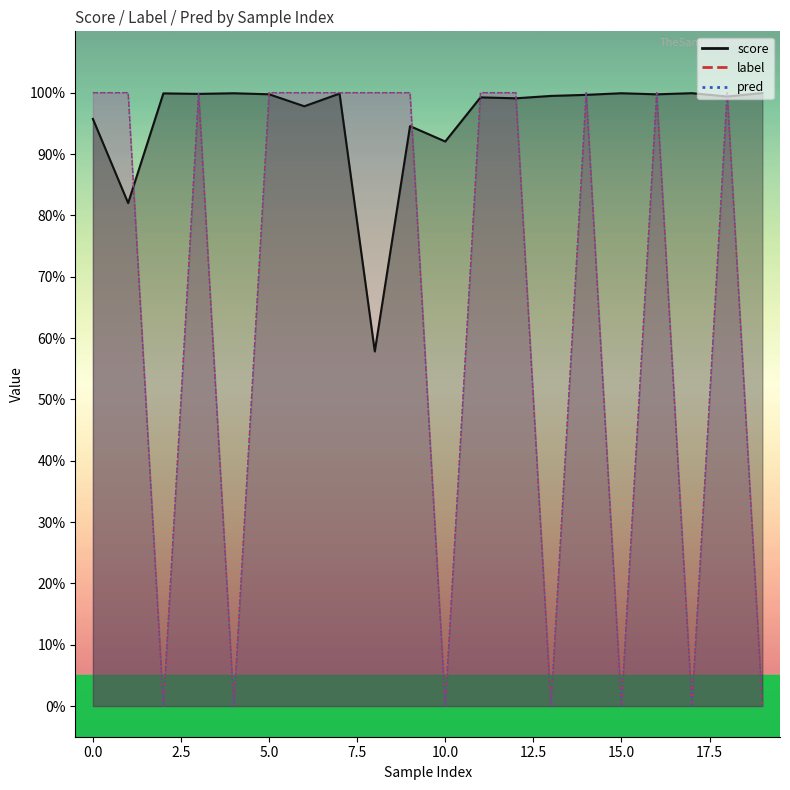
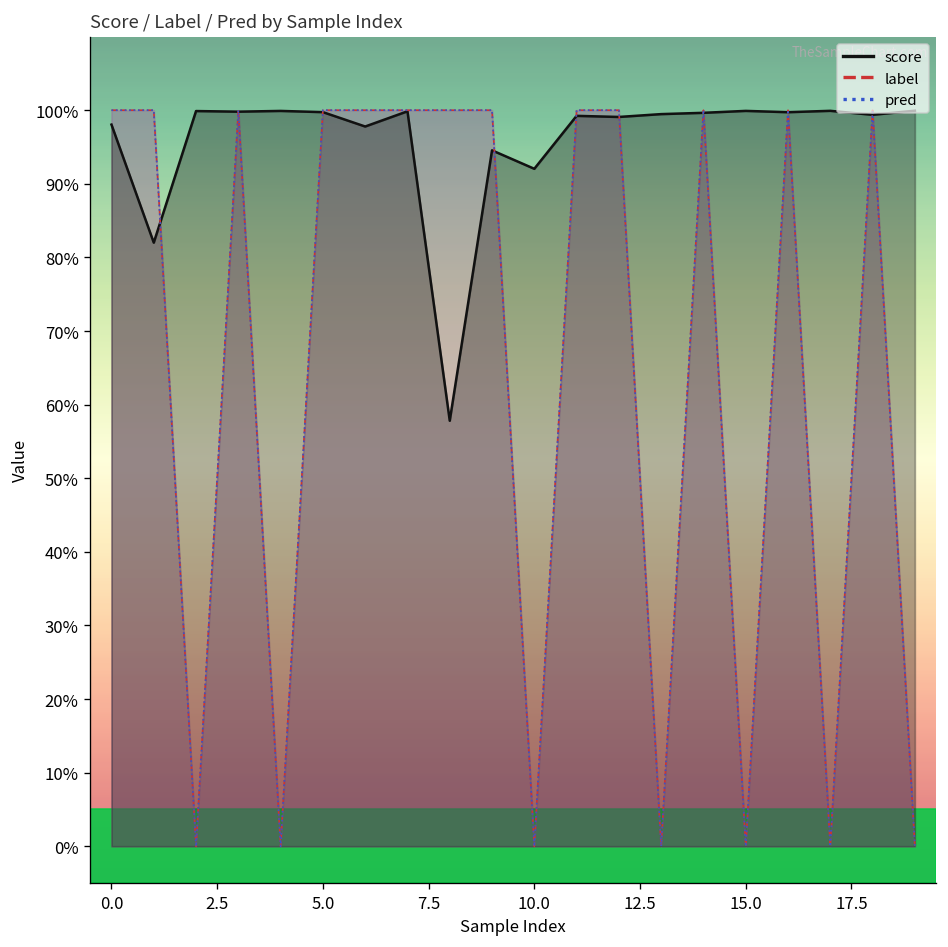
  {
    "score": {
-     "0.0": "96%",
+     "0.0": "98%",
      "10.0": "92%",
      "15.0": "100%"
    }
  }
